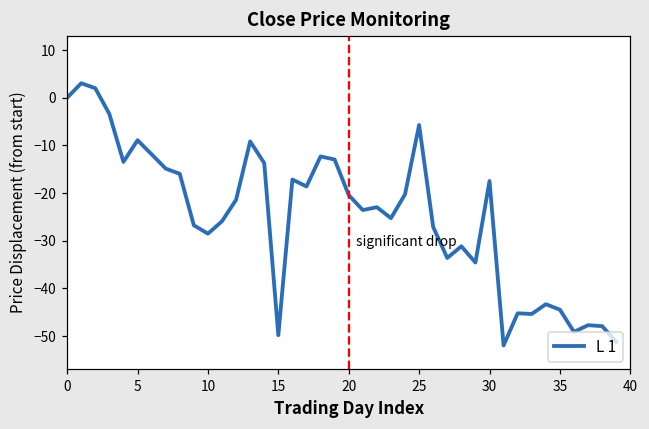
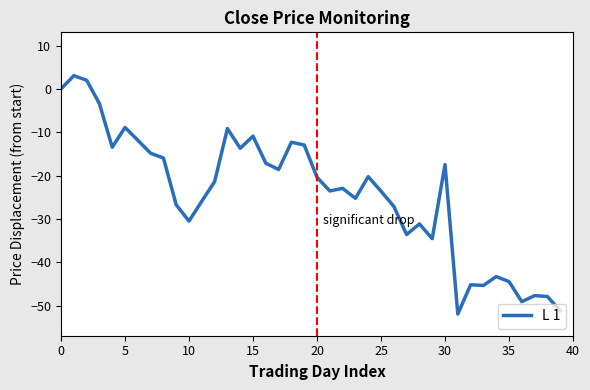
  {
    "0": 0,
    "5": -9,
-   "10": -29,
-   "15": -50,
+   "10": -31,
+   "15": -11,
    "20": -20,
-   "25": -6,
+   "25": -24,
    "30": -17,
    "35": -44
  }
